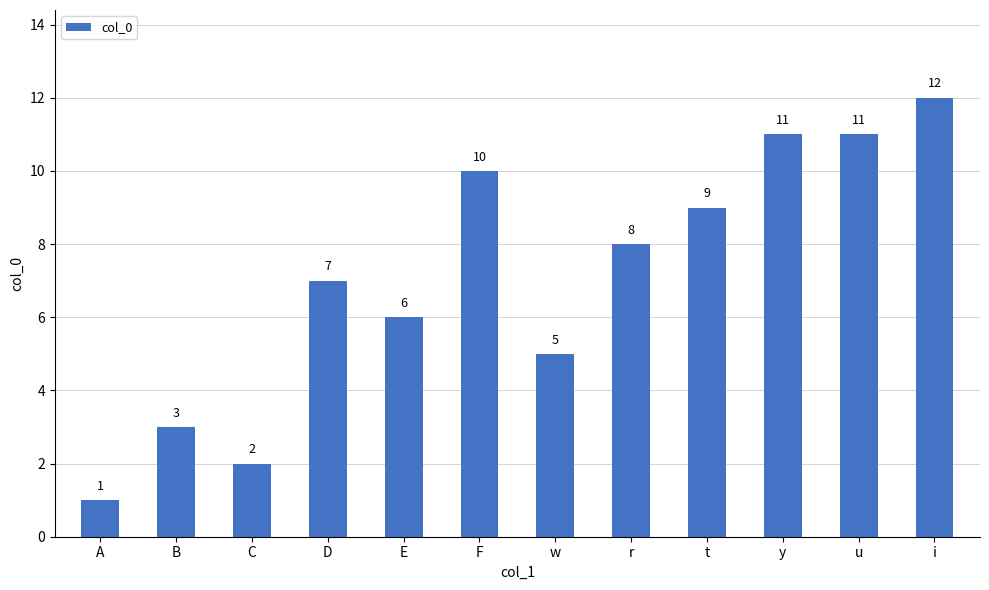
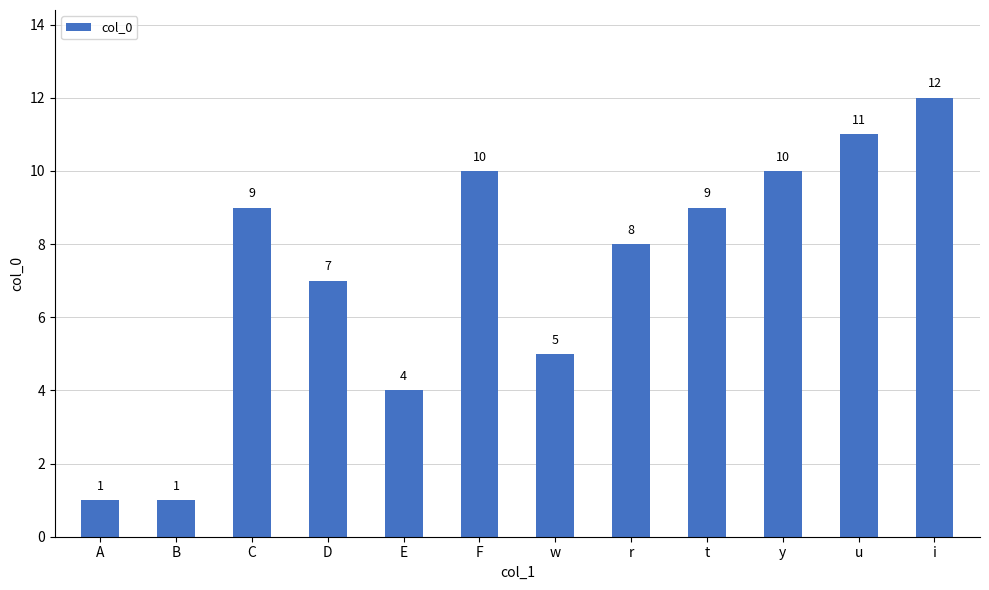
  {
    "A": 1,
-   "B": 3,
-   "C": 2,
+   "B": 1,
+   "C": 9,
    "D": 7,
-   "E": 6,
+   "E": 4,
    "F": 10,
    "w": 5,
    "r": 8,
    "t": 9,
-   "y": 11,
+   "y": 10,
    "u": 11,
    "i": 12
  }
